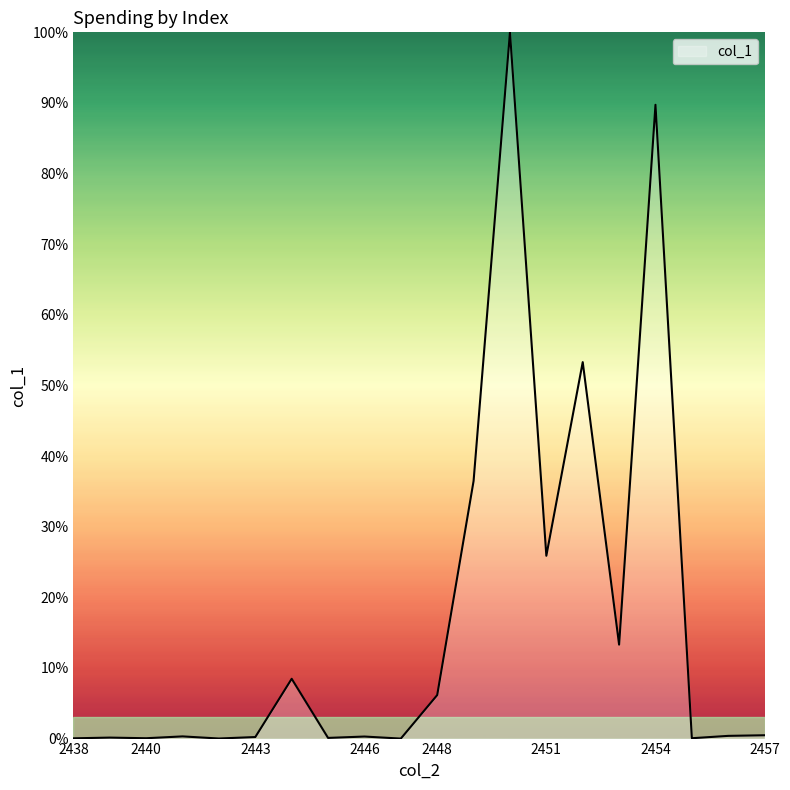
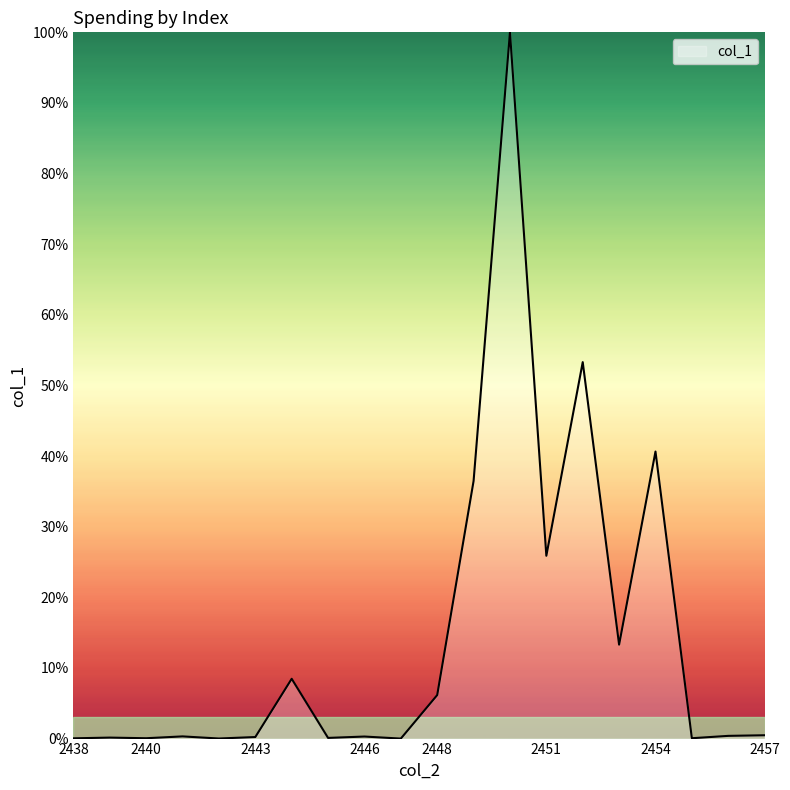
  {
    "2448": "6%",
    "2451": "26%",
-   "2454": "90%"
+   "2454": "41%"
  }
